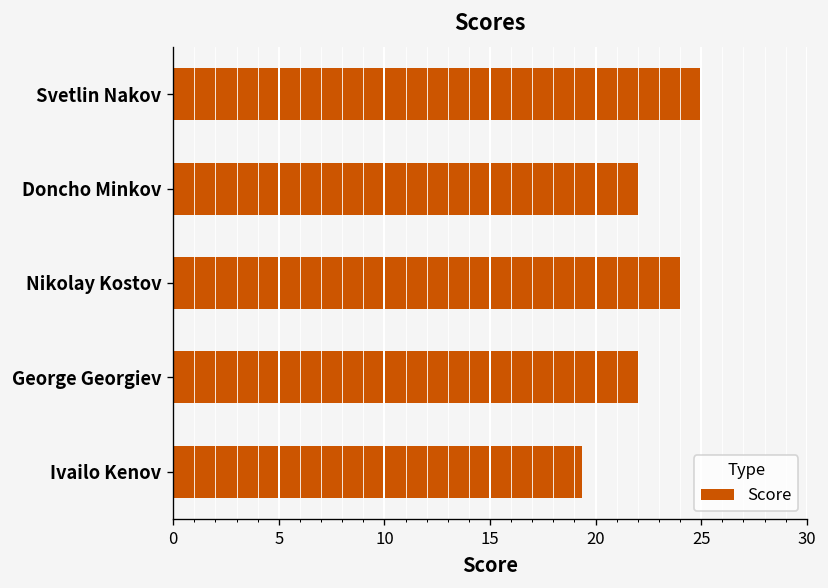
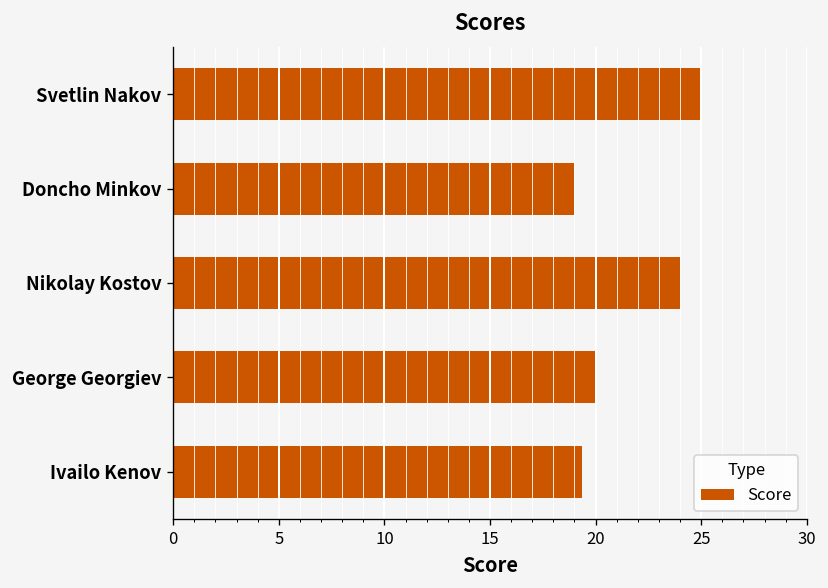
  {
    "Svetlin Nakov": 25,
-   "Doncho Minkov": 22,
+   "Doncho Minkov": 19,
    "Nikolay Kostov": 24,
-   "George Georgiev": 22,
+   "George Georgiev": 20,
    "Ivailo Kenov": 19.4
  }
